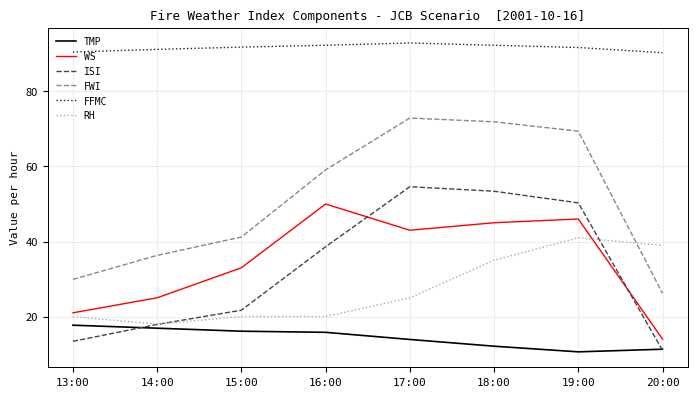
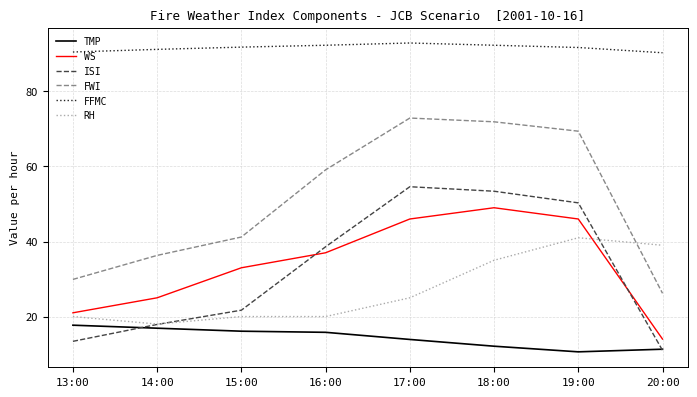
  {
    "WS": {
      "13:00": 21,
      "14:00": 25,
      "15:00": 33,
-     "16:00": 50,
-     "17:00": 43,
-     "18:00": 45,
+     "16:00": 37,
+     "17:00": 46,
+     "18:00": 49,
      "19:00": 46,
      "20:00": 14
    }
  }
